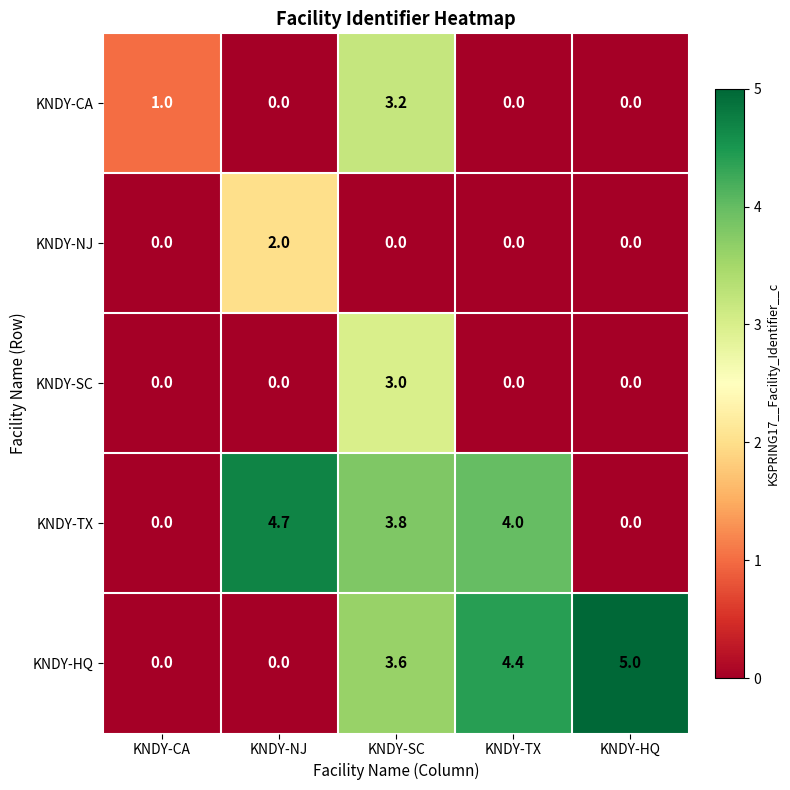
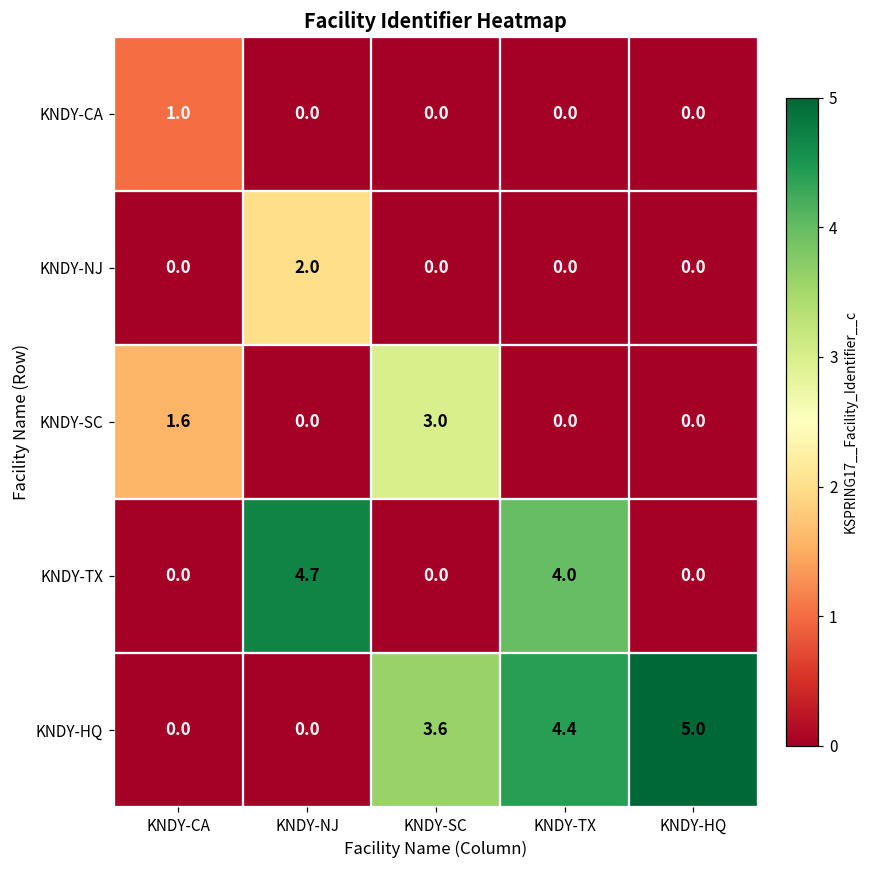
  {
    "KNDY-CA": {
      "KNDY-CA": 1.0,
      "KNDY-NJ": 0.0,
-     "KNDY-SC": 3.2,
+     "KNDY-SC": 0.0,
      "KNDY-TX": 0.0,
      "KNDY-HQ": 0.0
    },
    "KNDY-NJ": {
      "KNDY-CA": 0.0,
      "KNDY-NJ": 2.0,
      "KNDY-SC": 0.0,
      "KNDY-TX": 0.0,
      "KNDY-HQ": 0.0
    },
    "KNDY-SC": {
-     "KNDY-CA": 0.0,
+     "KNDY-CA": 1.6,
      "KNDY-NJ": 0.0,
      "KNDY-SC": 3.0,
      "KNDY-TX": 0.0,
      "KNDY-HQ": 0.0
    },
    "KNDY-TX": {
      "KNDY-CA": 0.0,
      "KNDY-NJ": 4.7,
-     "KNDY-SC": 3.8,
+     "KNDY-SC": 0.0,
      "KNDY-TX": 4.0,
      "KNDY-HQ": 0.0
    },
    "KNDY-HQ": {
      "KNDY-CA": 0.0,
      "KNDY-NJ": 0.0,
      "KNDY-SC": 3.6,
      "KNDY-TX": 4.4,
      "KNDY-HQ": 5.0
    }
  }
